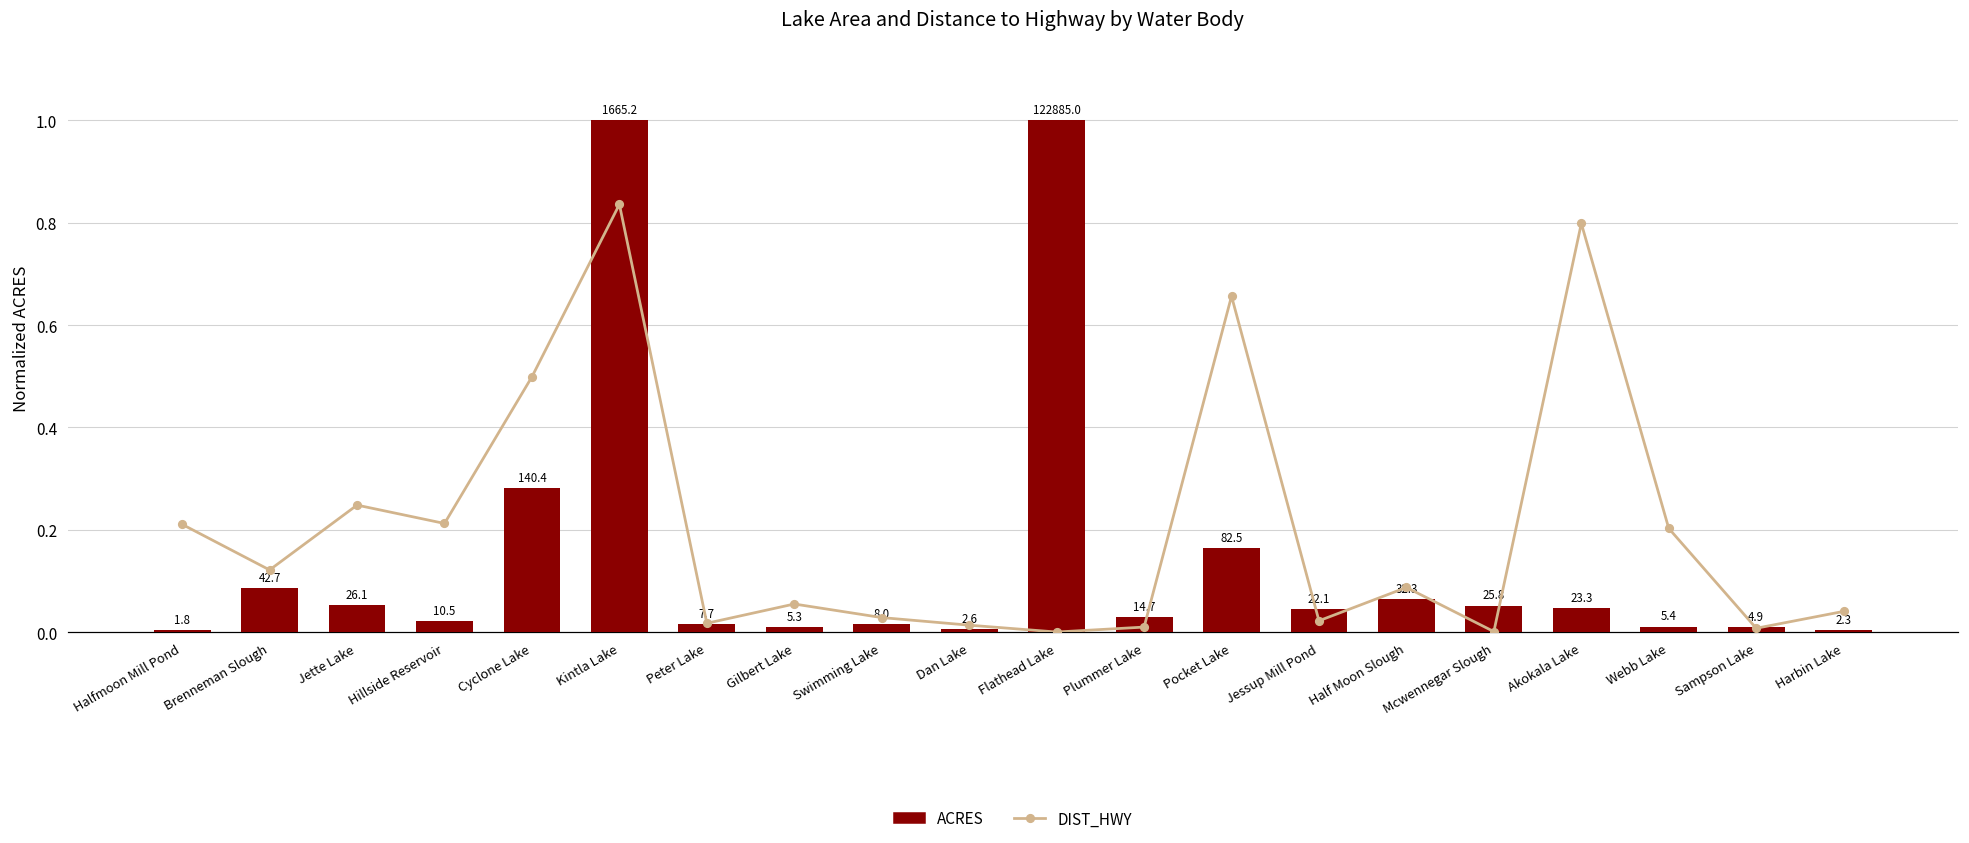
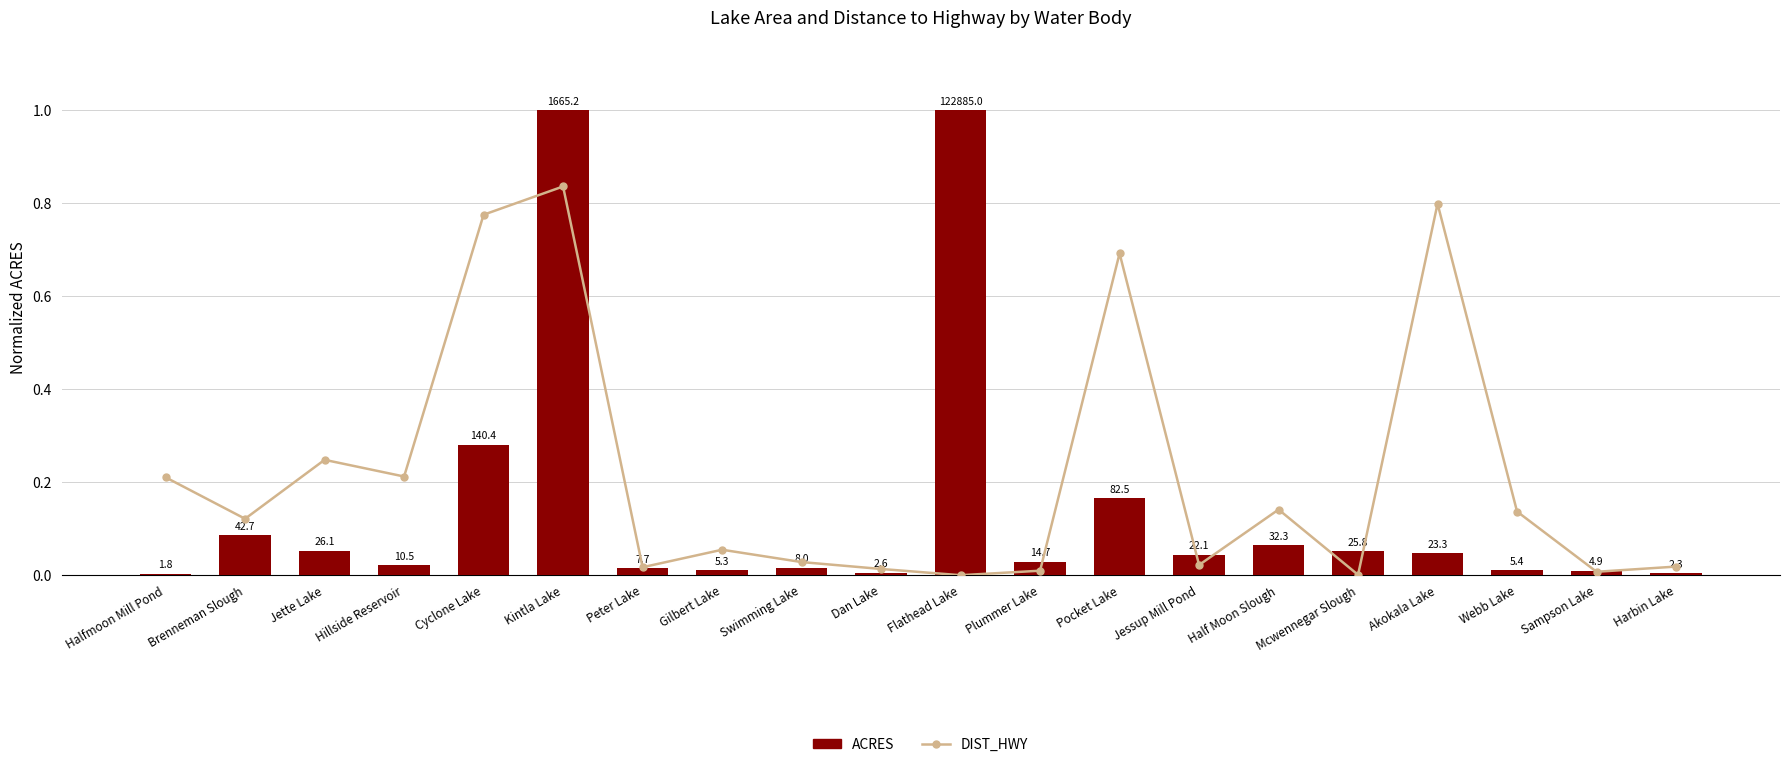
  {
    "DIST_HWY": {
      "Halfmoon Mill Pond": 0.21,
      "Jette Lake": 0.25,
      "Hillside Reservoir": 0.21,
-     "Cyclone Lake": 0.50,
+     "Cyclone Lake": 0.78,
      "Kintla Lake": 0.84,
      "Gilbert Lake": 0.05,
      "Flathead Lake": 0.00,
      "Plummer Lake": 0.01,
-     "Pocket Lake": 0.66,
+     "Pocket Lake": 0.69,
      "Jessup Mill Pond": 0.02,
-     "Half Moon Slough": 0.09,
+     "Half Moon Slough": 0.14,
      "Mcwennegar Slough": 0.00,
      "Akokala Lake": 0.80,
-     "Webb Lake": 0.20,
+     "Webb Lake": 0.14,
      "Sampson Lake": 0.01,
-     "Harbin Lake": 0.04
+     "Harbin Lake": 0.02
    },
    "ACRES": {
      "Brenneman Slough": 0.09,
      "Peter Lake": 0.02,
      "Swimming Lake": 0.02,
      "Half Moon Slough": 0.06
    }
  }
